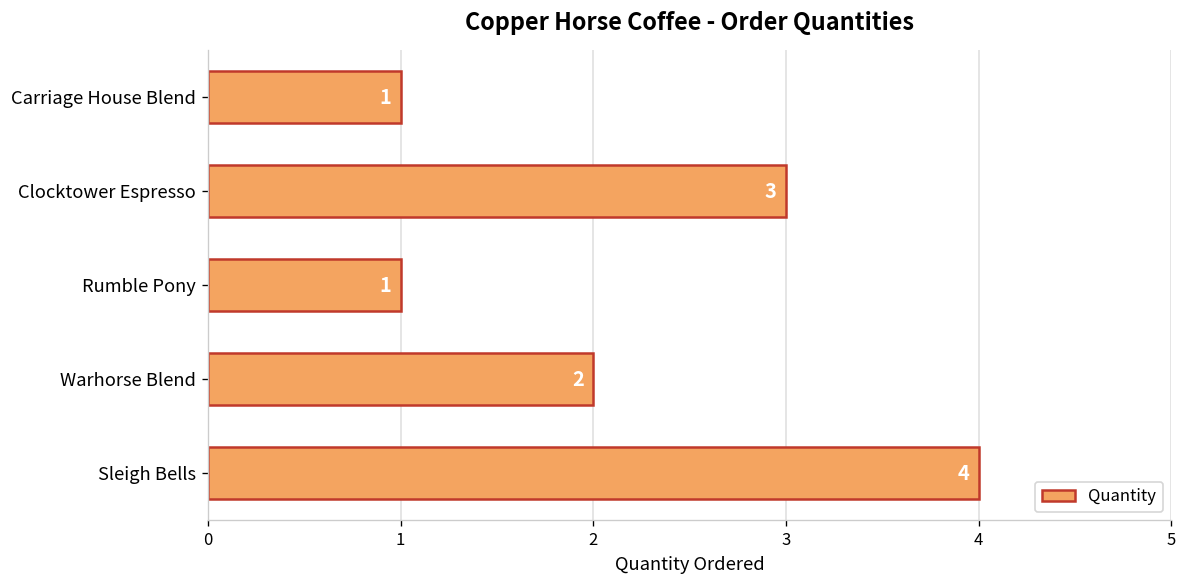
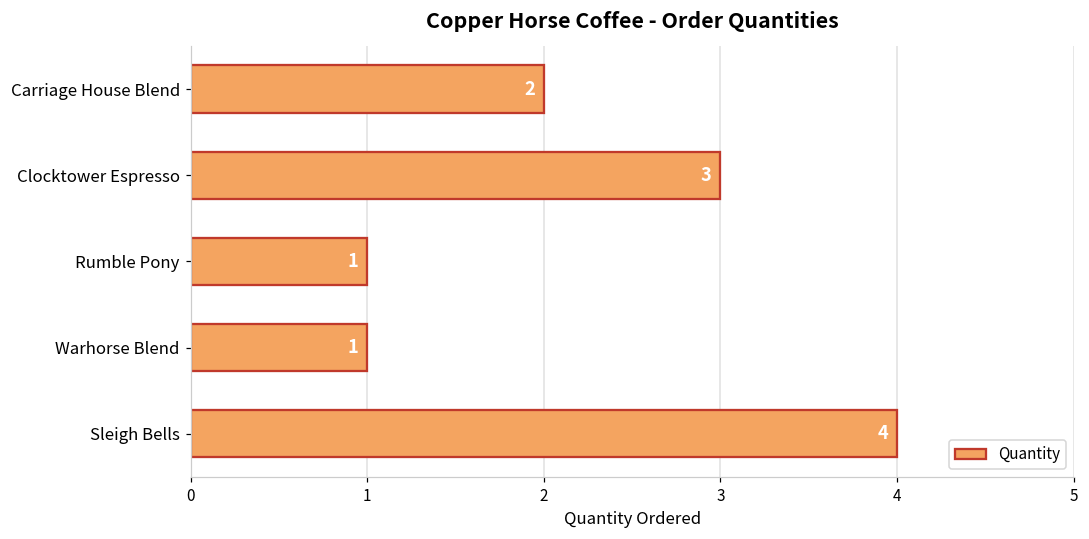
  {
-   "Carriage House Blend": 1,
+   "Carriage House Blend": 2,
    "Clocktower Espresso": 3,
    "Rumble Pony": 1,
-   "Warhorse Blend": 2,
+   "Warhorse Blend": 1,
    "Sleigh Bells": 4
  }
